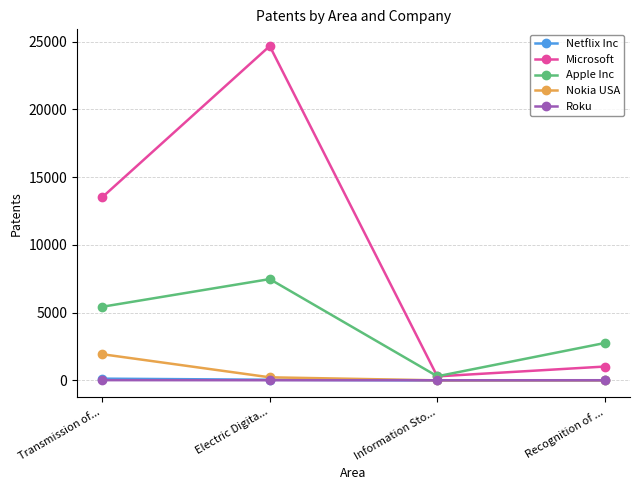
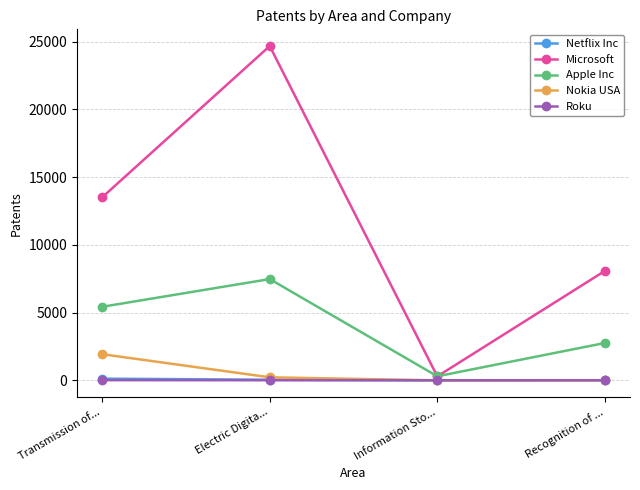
  {
    "Microsoft": {
      "Transmission of...": 13500,
      "Electric Digita...": 24700,
-     "Recognition of ...": 1000
+     "Recognition of ...": 8100
    },
    "Apple Inc": {
      "Transmission of...": 5400,
      "Electric Digita...": 7500,
      "Recognition of ...": 2800
    },
    "Nokia USA": {
      "Transmission of...": 1900
    }
  }
